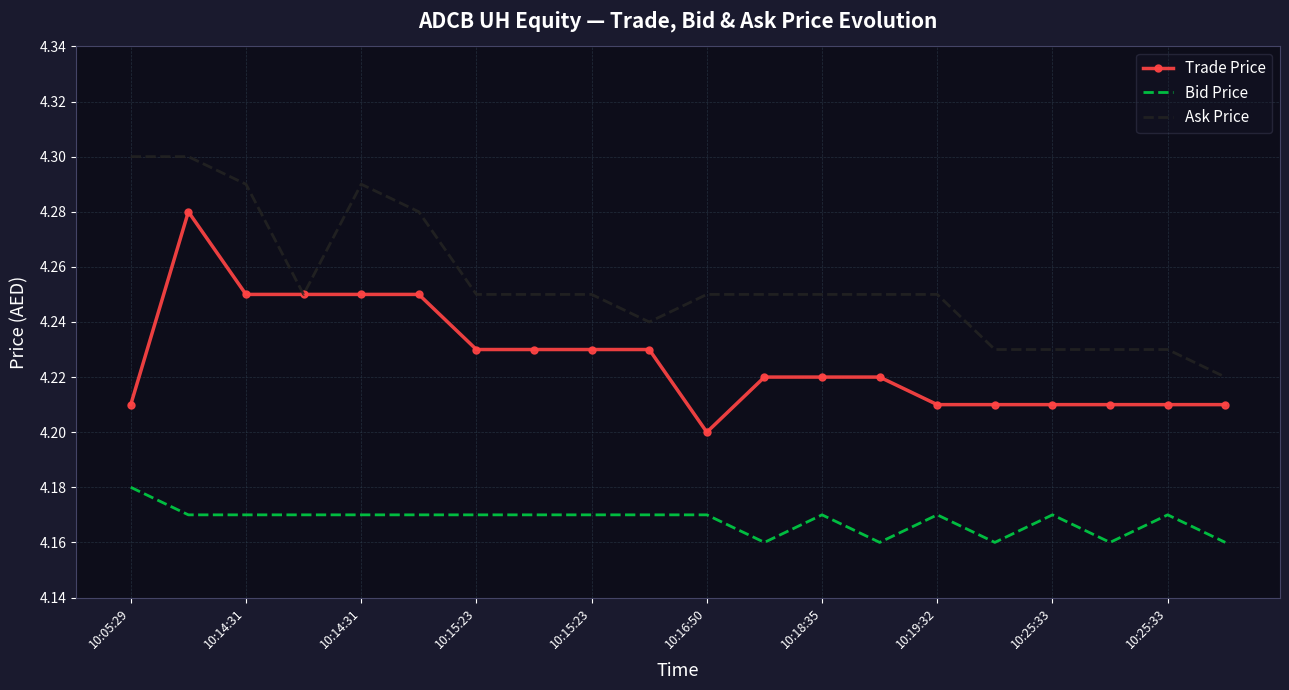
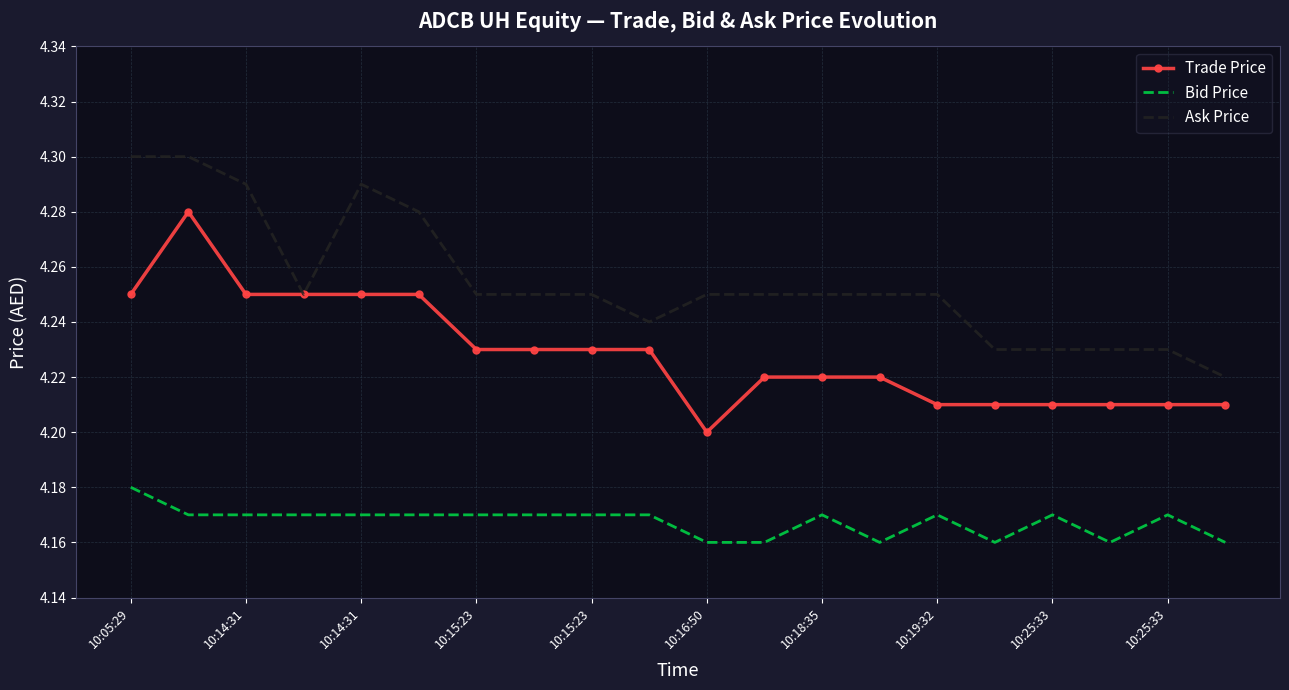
  {
    "Trade Price": {
-     "10:05:29": 4.21,
+     "10:05:29": 4.25,
      "10:16:50": 4.20,
      "10:19:32": 4.21
    },
    "Bid Price": {
      "10:05:29": 4.18,
-     "10:16:50": 4.17,
+     "10:16:50": 4.16,
      "10:19:32": 4.17
    },
    "Ask Price": {
      "10:05:29": 4.30,
      "10:16:50": 4.25,
      "10:19:32": 4.25
    }
  }
